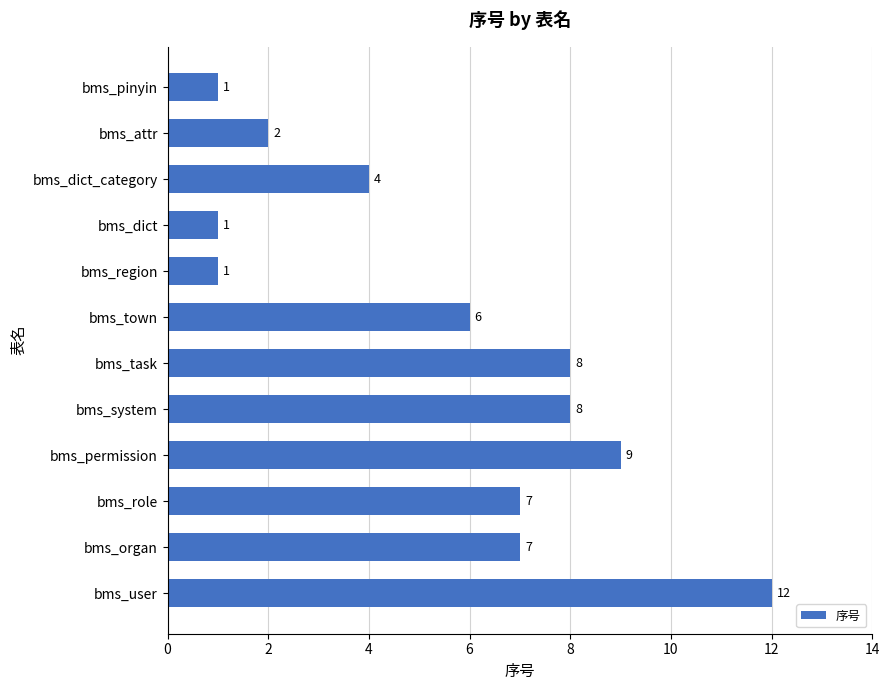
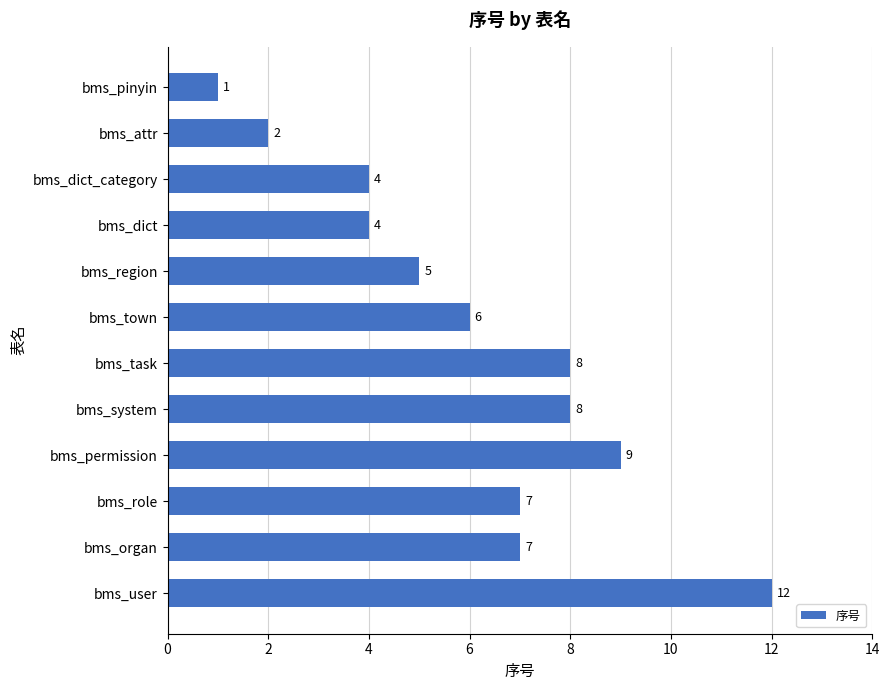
  {
    "bms_pinyin": 1,
    "bms_attr": 2,
    "bms_dict_category": 4,
-   "bms_dict": 1,
-   "bms_region": 1,
+   "bms_dict": 4,
+   "bms_region": 5,
    "bms_town": 6,
    "bms_task": 8,
    "bms_system": 8,
    "bms_permission": 9,
    "bms_role": 7,
    "bms_organ": 7,
    "bms_user": 12
  }
